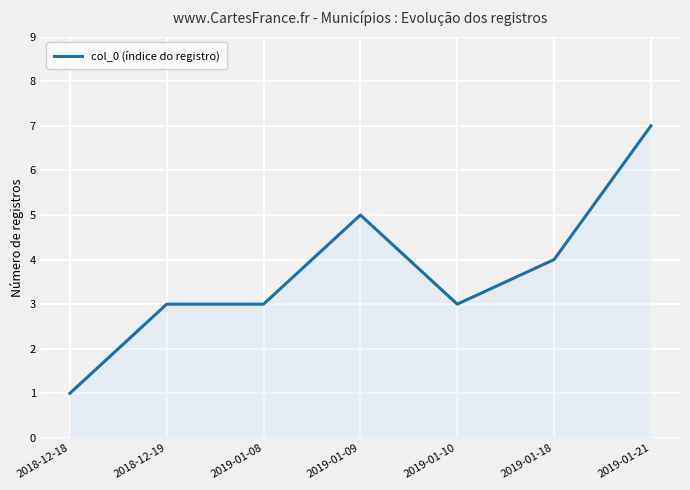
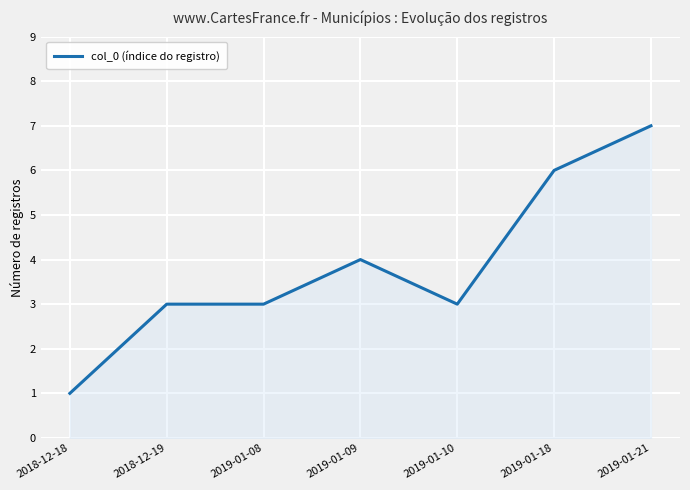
  {
    "2018-12-18": 1,
    "2018-12-19": 3,
    "2019-01-08": 3,
-   "2019-01-09": 5,
+   "2019-01-09": 4,
    "2019-01-10": 3,
-   "2019-01-18": 4,
+   "2019-01-18": 6,
    "2019-01-21": 7
  }
